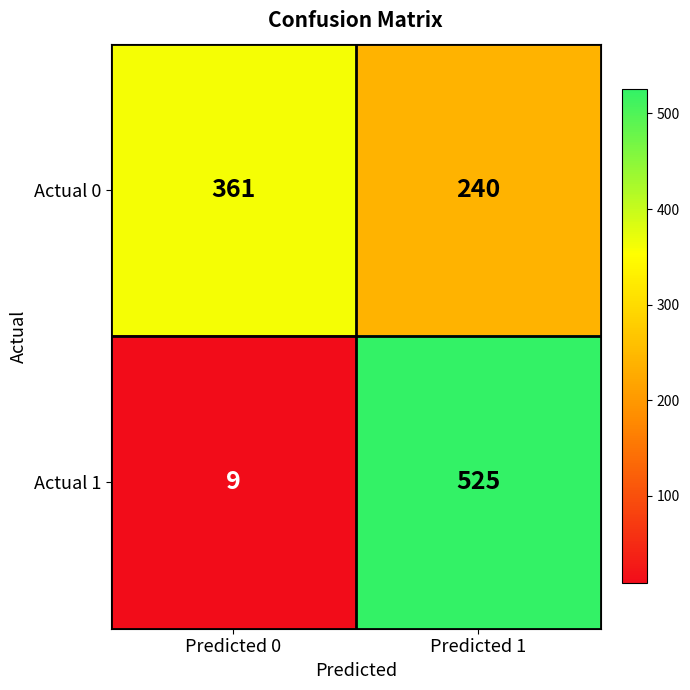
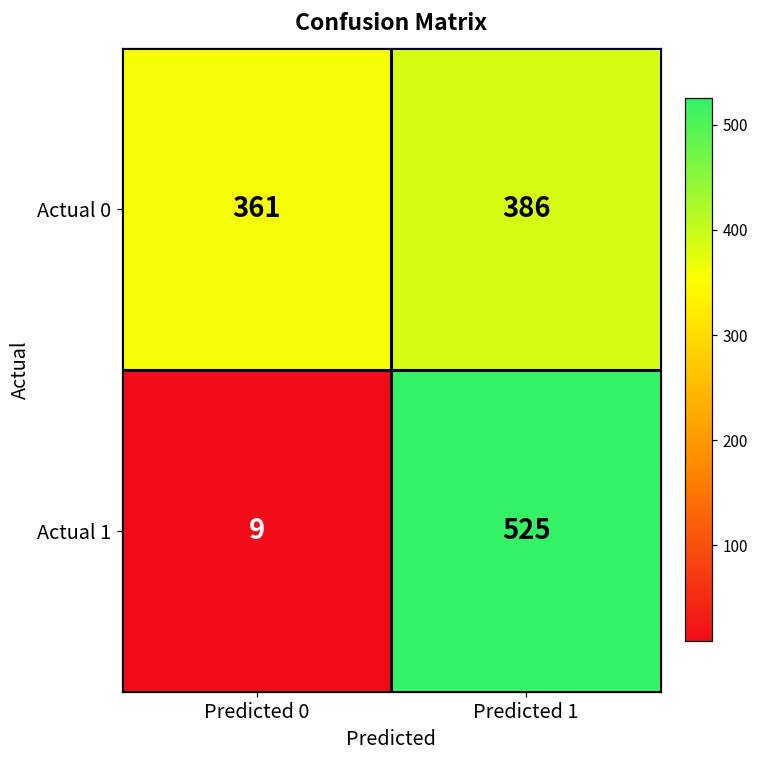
  {
    "Actual 0": {
      "Predicted 0": 361,
-     "Predicted 1": 240
+     "Predicted 1": 386
    },
    "Actual 1": {
      "Predicted 0": 9,
      "Predicted 1": 525
    }
  }
